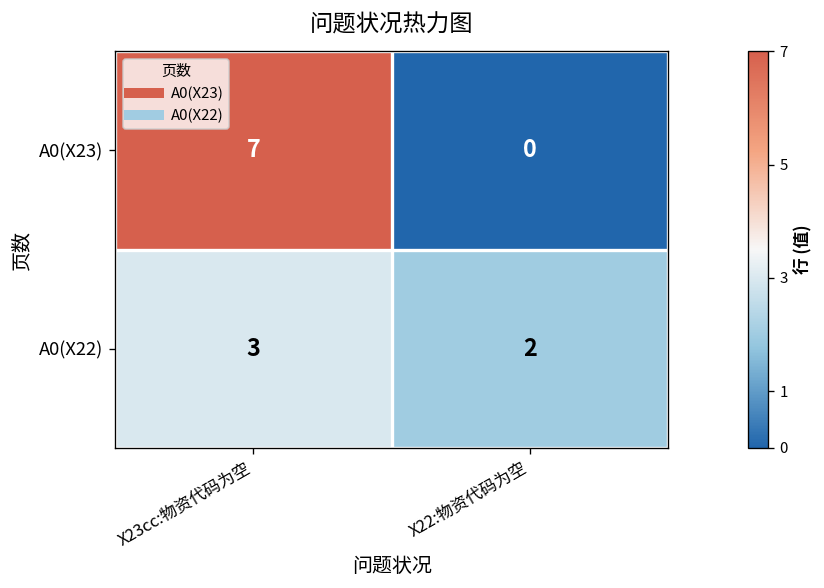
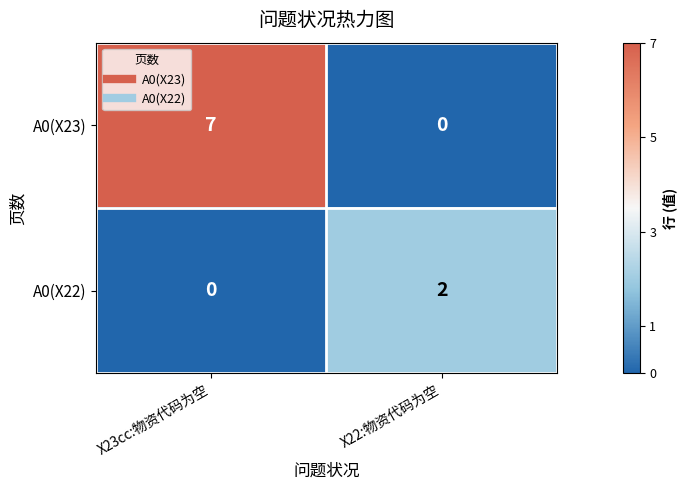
  {
    "A0(X23)": {
      "X23cc:物资代码为空": 7,
      "X22:物资代码为空": 0
    },
    "A0(X22)": {
-     "X23cc:物资代码为空": 3,
+     "X23cc:物资代码为空": 0,
      "X22:物资代码为空": 2
    }
  }
